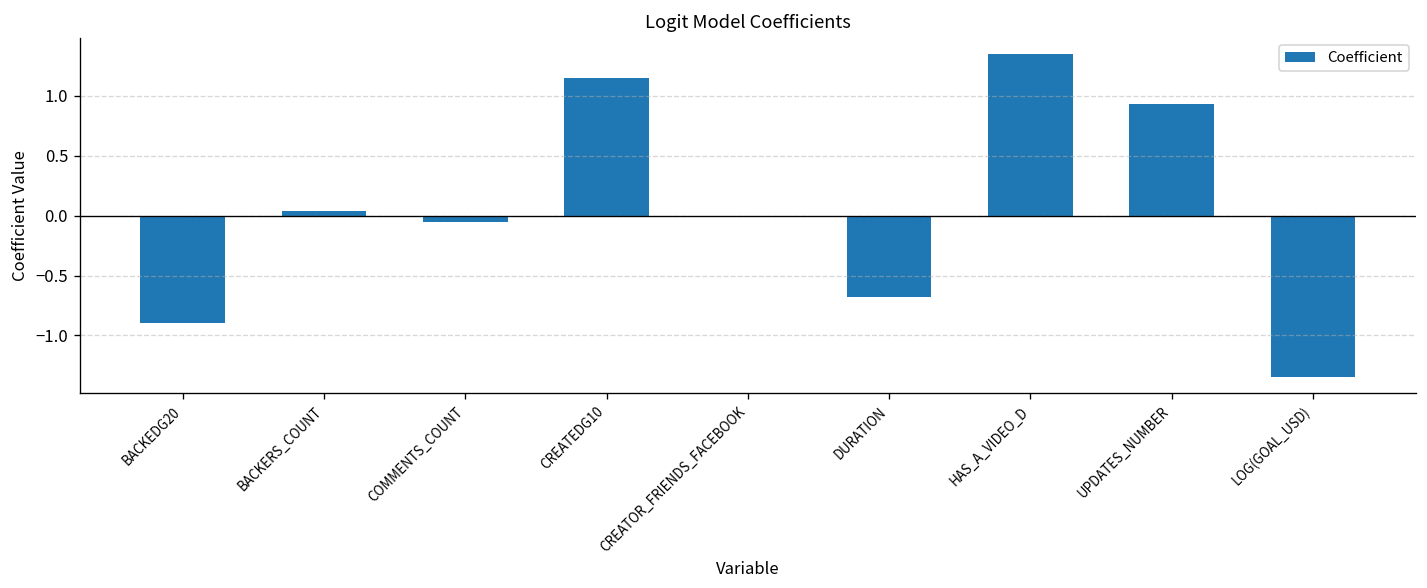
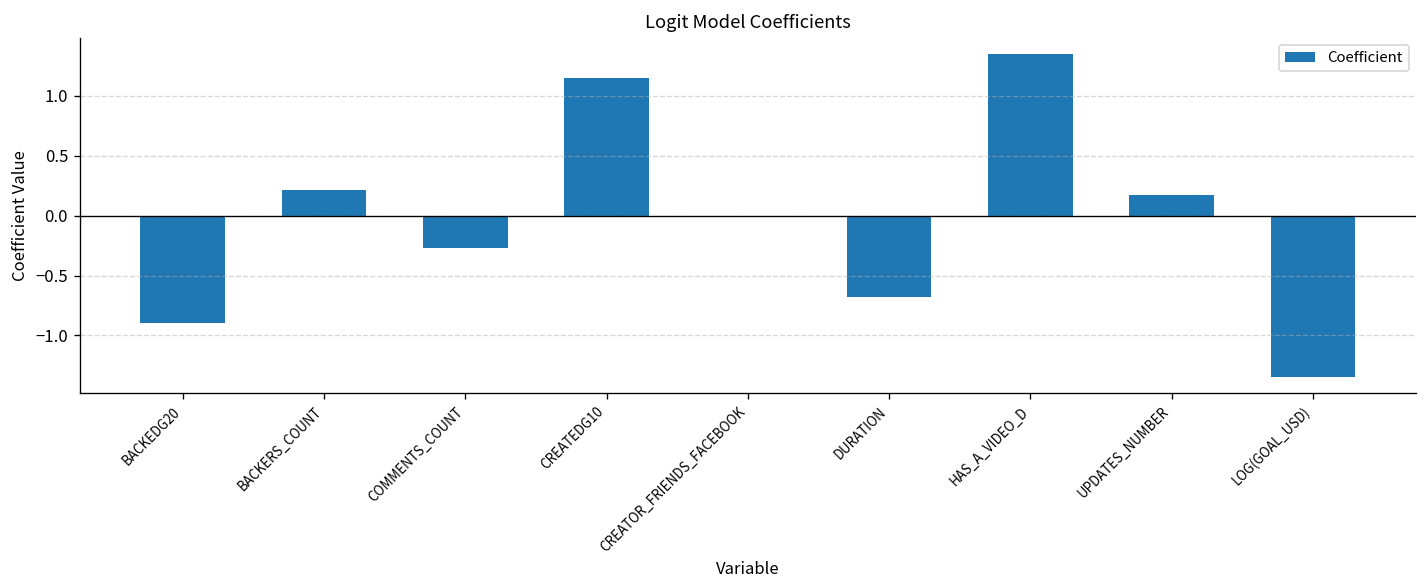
  {
    "BACKEDG20": -0.9,
-   "BACKERS_COUNT": 0.0,
-   "COMMENTS_COUNT": -0.1,
+   "BACKERS_COUNT": 0.2,
+   "COMMENTS_COUNT": -0.3,
    "CREATEDG10": 1.1,
    "DURATION": -0.7,
    "HAS_A_VIDEO_D": 1.4,
-   "UPDATES_NUMBER": 0.9,
+   "UPDATES_NUMBER": 0.2,
    "LOG(GOAL_USD)": -1.3
  }
